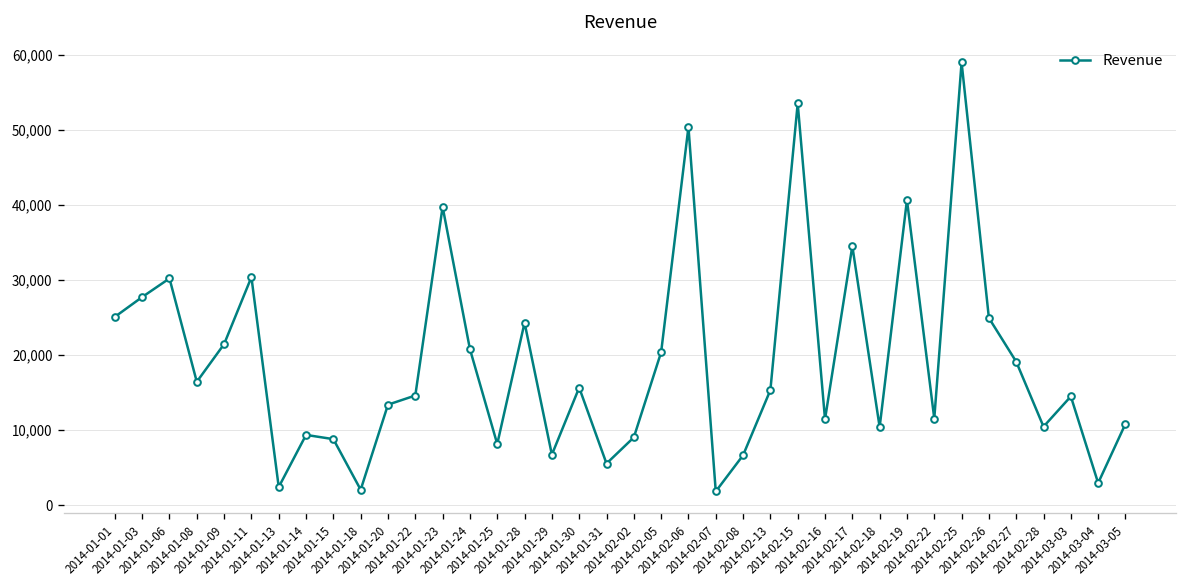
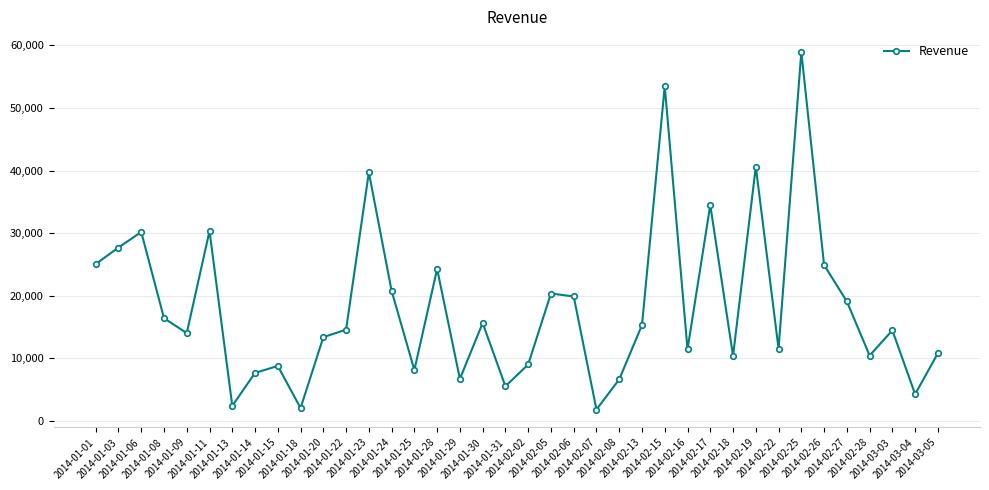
  {
    "2014-01-01": "25,000",
    "2014-01-03": "28,000",
    "2014-01-06": "30,000",
    "2014-01-08": "16,000",
-   "2014-01-09": "21,000",
+   "2014-01-09": "14,000",
    "2014-01-11": "30,000",
    "2014-01-13": "2,000",
-   "2014-01-14": "9,000",
+   "2014-01-14": "8,000",
    "2014-01-15": "9,000",
    "2014-01-18": "2,000",
    "2014-01-20": "13,000",
    "2014-01-22": "15,000",
    "2014-01-23": "40,000",
    "2014-01-24": "21,000",
    "2014-01-25": "8,000",
    "2014-01-28": "24,000",
    "2014-01-29": "7,000",
    "2014-01-30": "16,000",
    "2014-01-31": "6,000",
    "2014-02-02": "9,000",
    "2014-02-05": "20,000",
-   "2014-02-06": "50,000",
+   "2014-02-06": "20,000",
    "2014-02-07": "2,000",
    "2014-02-08": "7,000",
    "2014-02-13": "15,000",
    "2014-02-15": "53,000",
    "2014-02-16": "11,000",
    "2014-02-17": "34,000",
    "2014-02-18": "10,000",
    "2014-02-19": "41,000",
    "2014-02-22": "12,000",
    "2014-02-25": "59,000",
    "2014-02-26": "25,000",
    "2014-02-27": "19,000",
    "2014-02-28": "10,000",
    "2014-03-03": "14,000",
-   "2014-03-04": "3,000",
+   "2014-03-04": "4,000",
    "2014-03-05": "11,000"
  }
